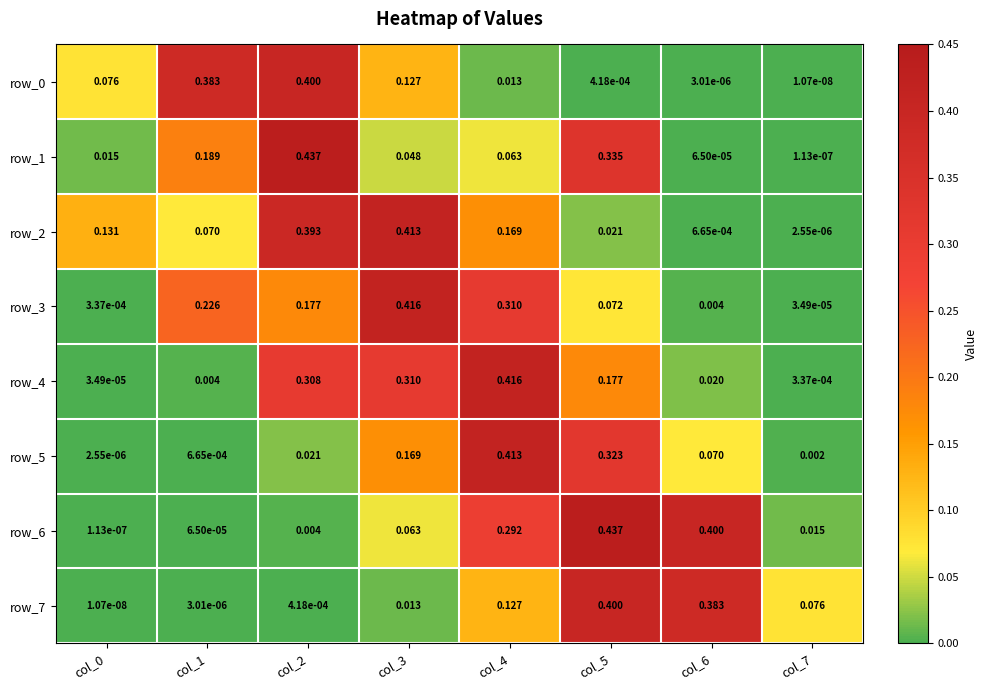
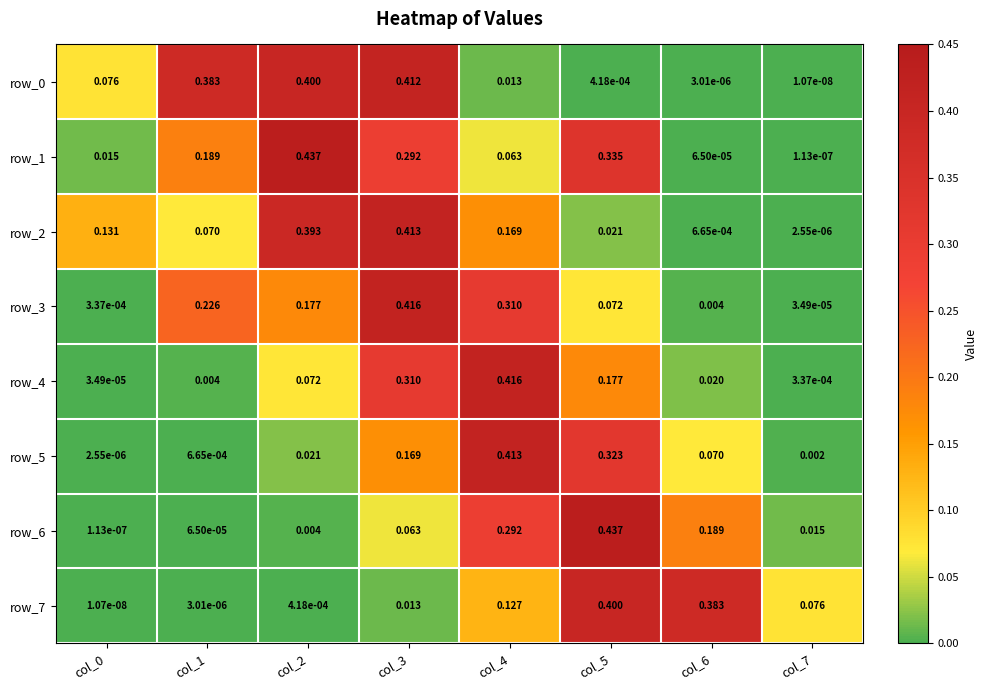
  {
    "row_0": {
      "col_0": "0.076",
      "col_1": "0.383",
      "col_2": "0.400",
-     "col_3": "0.127",
+     "col_3": "0.412",
      "col_4": "0.013",
      "col_5": "4.18e-04",
      "col_6": "3.01e-06",
      "col_7": "1.07e-08"
    },
    "row_1": {
      "col_0": "0.015",
      "col_1": "0.189",
      "col_2": "0.437",
-     "col_3": "0.048",
+     "col_3": "0.292",
      "col_4": "0.063",
      "col_5": "0.335",
      "col_6": "6.50e-05",
      "col_7": "1.13e-07"
    },
    "row_2": {
      "col_0": "0.131",
      "col_1": "0.070",
      "col_2": "0.393",
      "col_3": "0.413",
      "col_4": "0.169",
      "col_5": "0.021",
      "col_6": "6.65e-04",
      "col_7": "2.55e-06"
    },
    "row_3": {
      "col_0": "3.37e-04",
      "col_1": "0.226",
      "col_2": "0.177",
      "col_3": "0.416",
      "col_4": "0.310",
      "col_5": "0.072",
      "col_6": "0.004",
      "col_7": "3.49e-05"
    },
    "row_4": {
      "col_0": "3.49e-05",
      "col_1": "0.004",
-     "col_2": "0.308",
+     "col_2": "0.072",
      "col_3": "0.310",
      "col_4": "0.416",
      "col_5": "0.177",
      "col_6": "0.020",
      "col_7": "3.37e-04"
    },
    "row_5": {
      "col_0": "2.55e-06",
      "col_1": "6.65e-04",
      "col_2": "0.021",
      "col_3": "0.169",
      "col_4": "0.413",
      "col_5": "0.323",
      "col_6": "0.070",
      "col_7": "0.002"
    },
    "row_6": {
      "col_0": "1.13e-07",
      "col_1": "6.50e-05",
      "col_2": "0.004",
      "col_3": "0.063",
      "col_4": "0.292",
      "col_5": "0.437",
-     "col_6": "0.400",
+     "col_6": "0.189",
      "col_7": "0.015"
    },
    "row_7": {
      "col_0": "1.07e-08",
      "col_1": "3.01e-06",
      "col_2": "4.18e-04",
      "col_3": "0.013",
      "col_4": "0.127",
      "col_5": "0.400",
      "col_6": "0.383",
      "col_7": "0.076"
    }
  }
